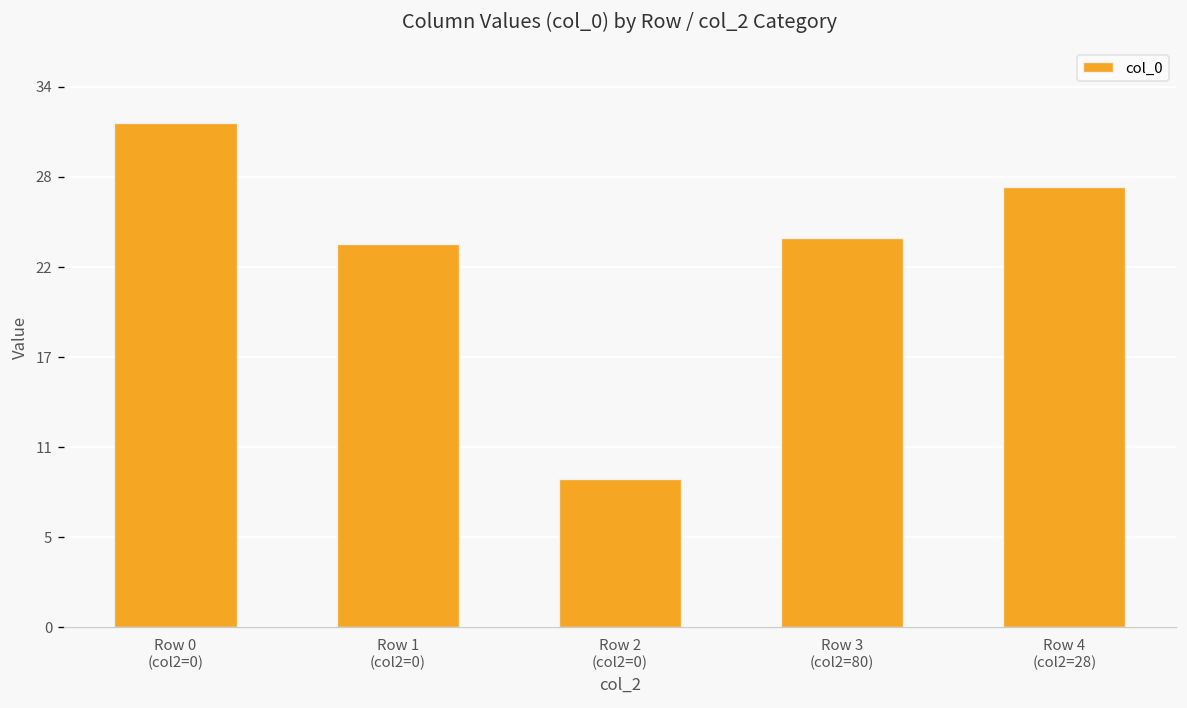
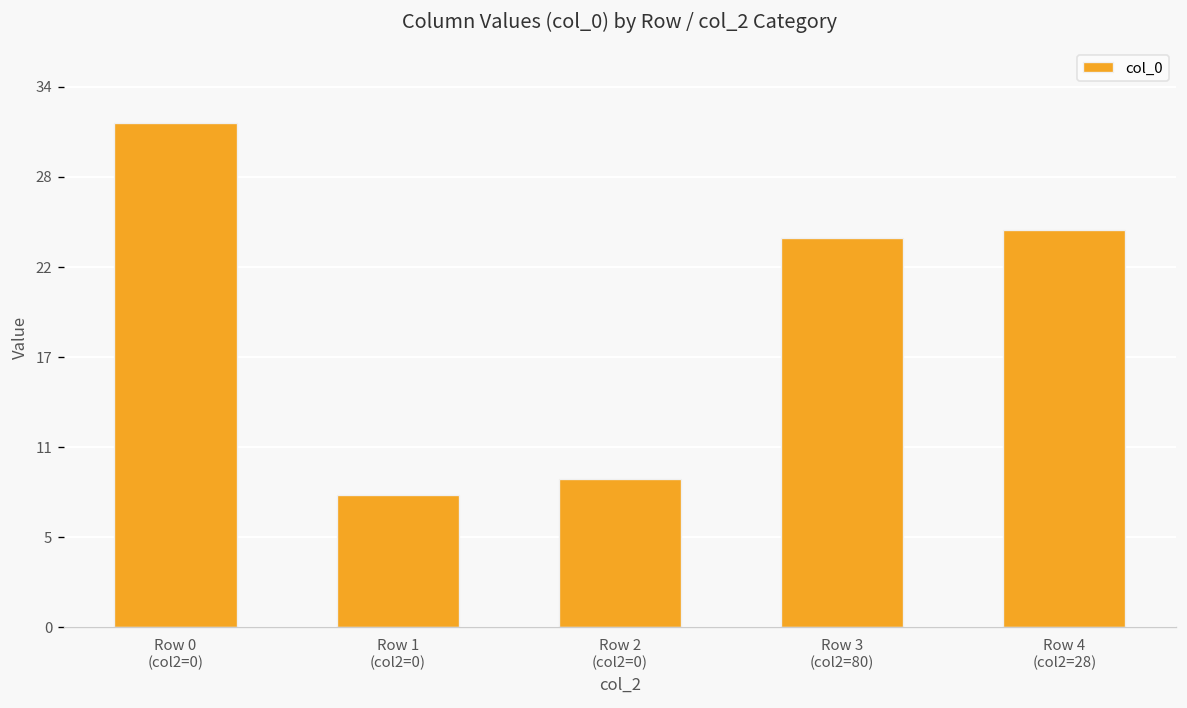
  {
    "Row 0 (col2=0)": 31.7,
-   "Row 1 (col2=0)": 24.1,
+   "Row 1 (col2=0)": 8.3,
    "Row 2 (col2=0)": 9.3,
    "Row 3 (col2=80)": 24.5,
-   "Row 4 (col2=28)": 27.7
+   "Row 4 (col2=28)": 25.0
  }
